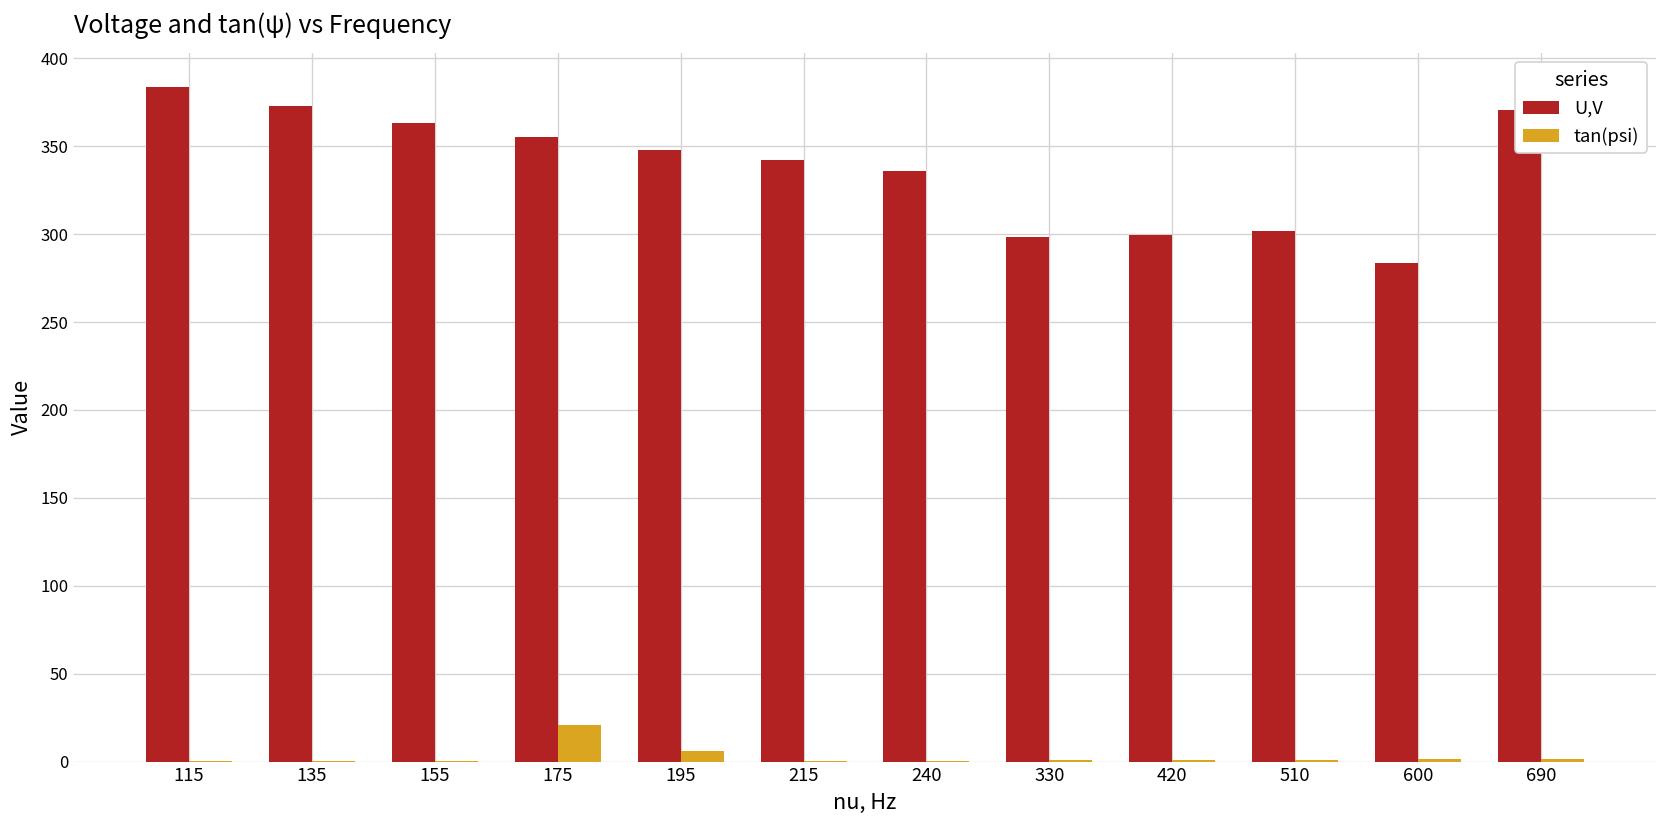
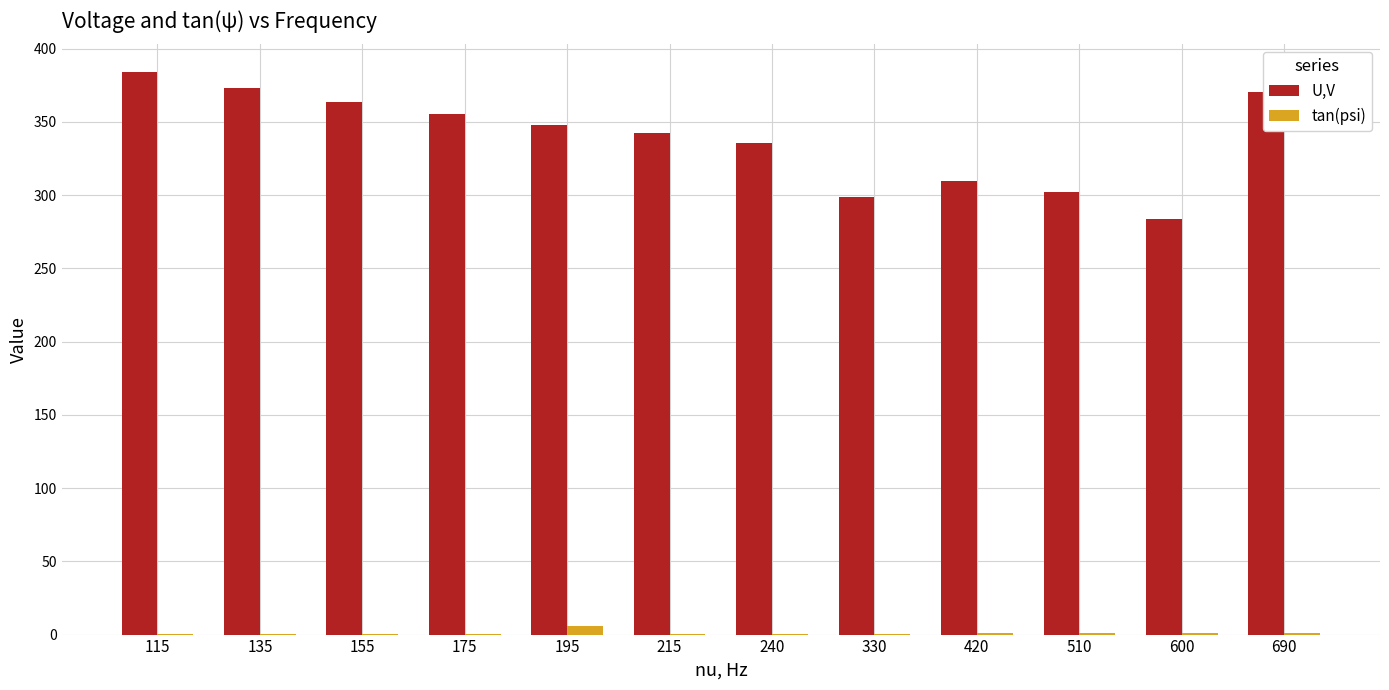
  {
    "U,V": {
      "115": 384,
      "135": 373,
      "155": 363,
      "175": 355,
      "195": 348,
      "215": 342,
      "240": 336,
      "330": 299,
-     "420": 299,
+     "420": 310,
      "510": 302,
      "600": 284
    },
    "tan(psi)": {
-     "175": 21,
+     "175": 0,
      "195": 6
    }
  }
